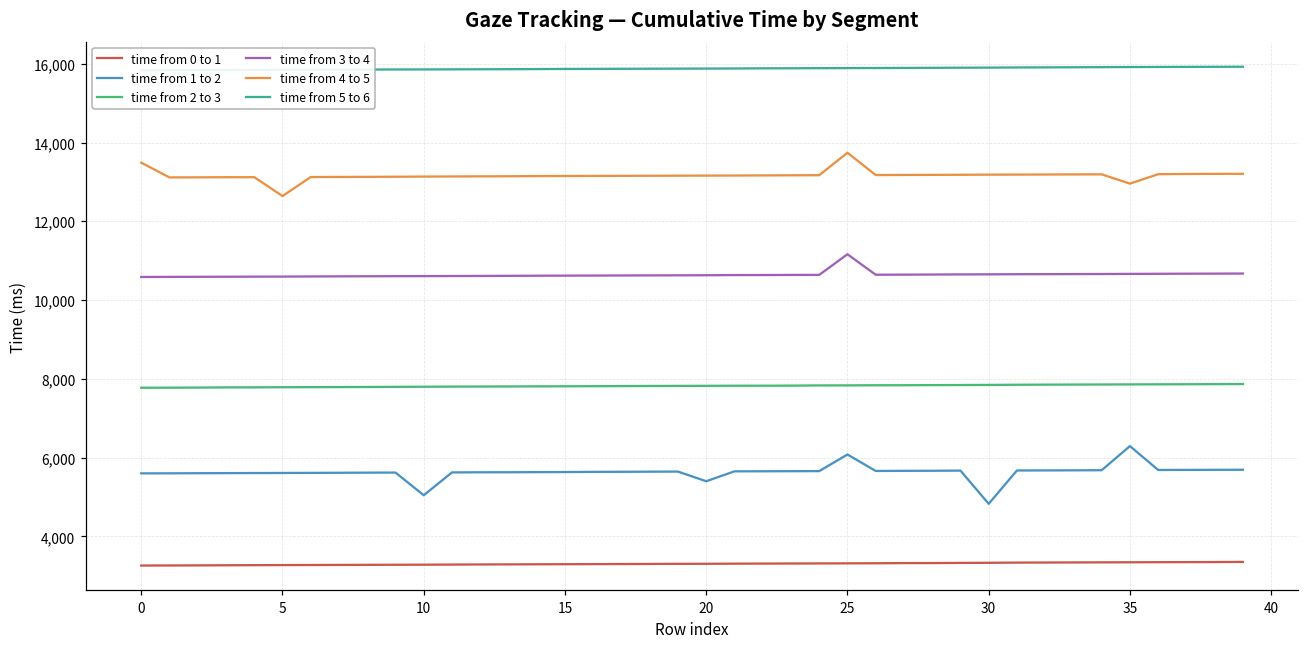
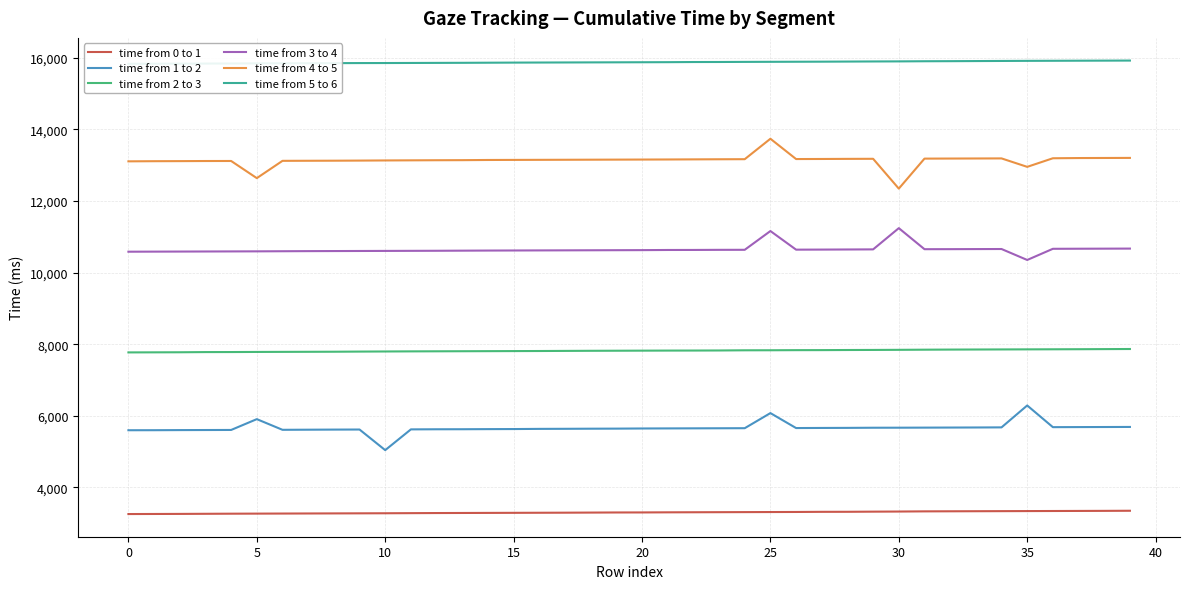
  {
    "time from 0 to 1": {
      "0": "3,300",
      "5": "3,300",
      "10": "3,300",
      "15": "3,300",
      "20": "3,300",
      "25": "3,300",
      "30": "3,300",
      "35": "3,300"
    },
    "time from 1 to 2": {
      "0": "5,600",
-     "5": "5,600",
+     "5": "5,900",
      "10": "5,000",
      "15": "5,600",
-     "20": "5,400",
+     "20": "5,600",
      "25": "6,100",
-     "30": "4,800",
+     "30": "5,700",
      "35": "6,300"
    },
    "time from 3 to 4": {
      "0": "10,600",
      "5": "10,600",
      "10": "10,600",
      "15": "10,600",
      "20": "10,600",
      "25": "11,200",
-     "30": "10,700",
-     "35": "10,700"
+     "30": "11,200",
+     "35": "10,400"
    },
    "time from 4 to 5": {
-     "0": "13,500",
+     "0": "13,100",
      "5": "12,600",
      "10": "13,100",
      "15": "13,200",
      "20": "13,200",
      "25": "13,700",
-     "30": "13,200",
+     "30": "12,300",
      "35": "13,000"
    }
  }
